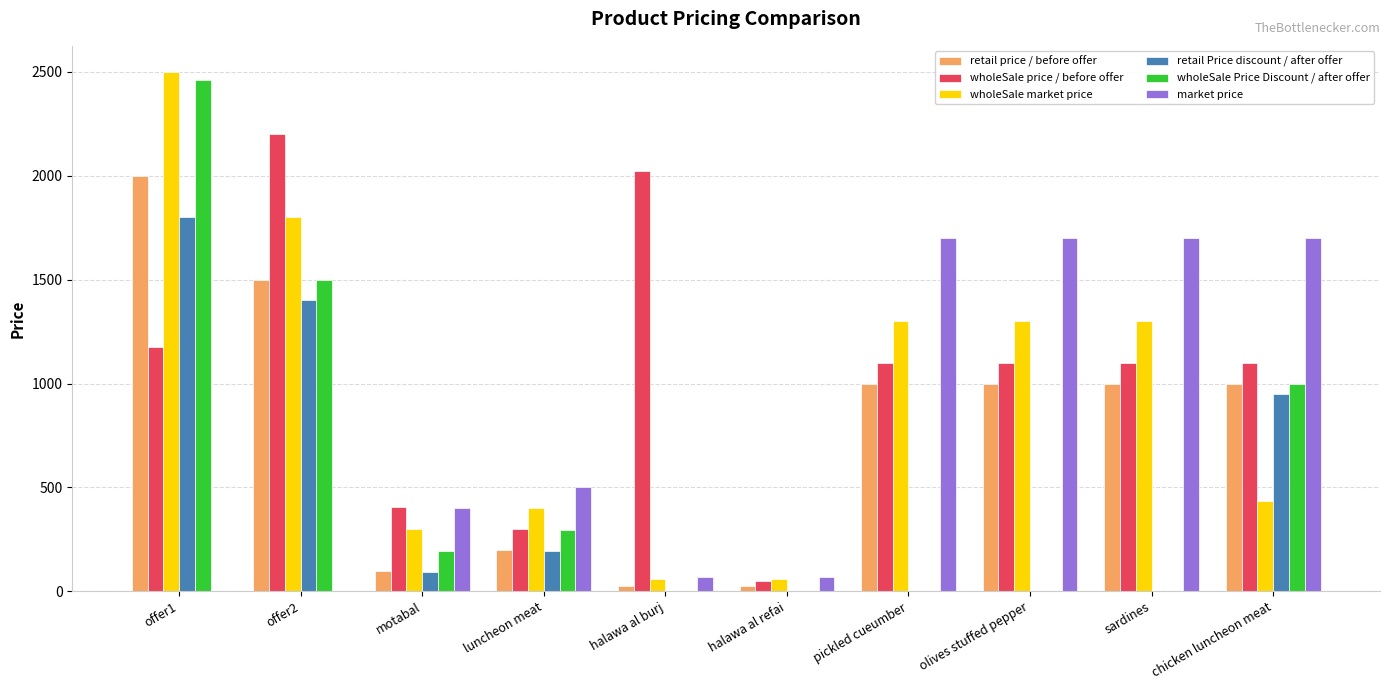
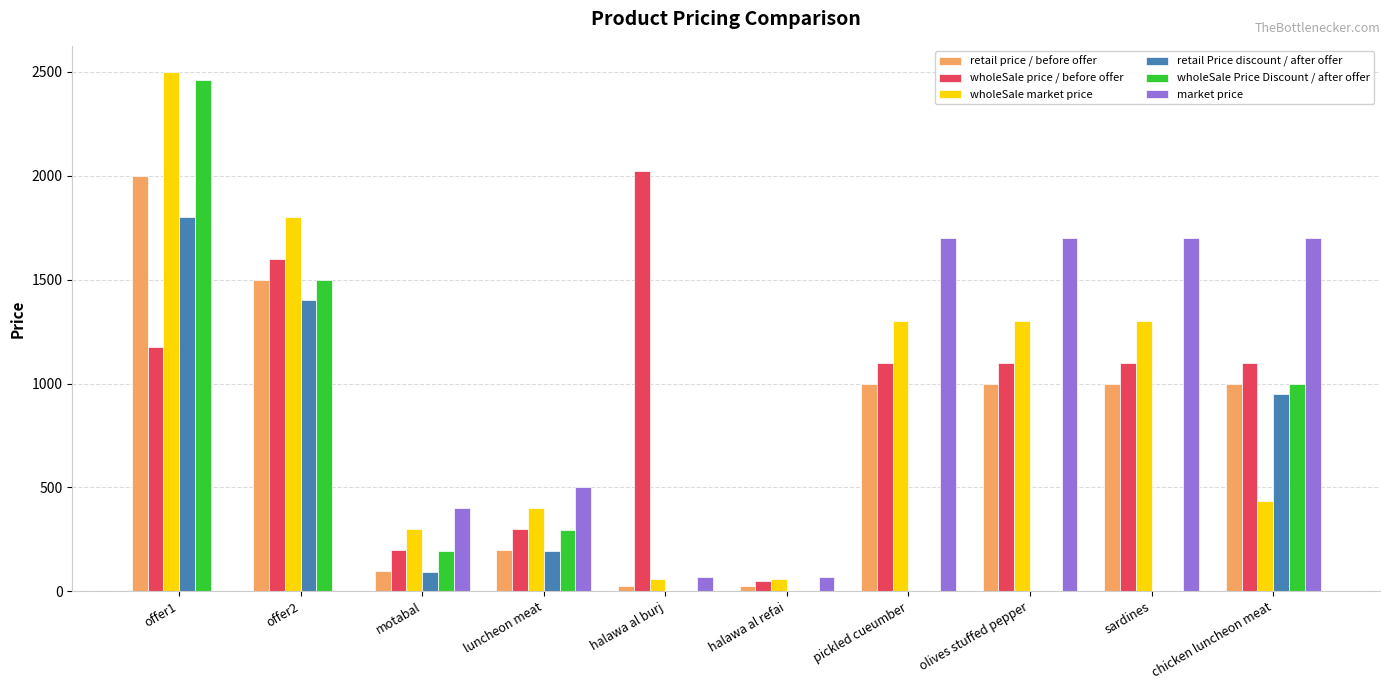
  {
    "retail price / before offer": {
      "offer1": 2000,
      "offer2": 1500,
      "motabal": 100,
      "luncheon meat": 200,
      "halawa al burj": 30,
      "halawa al refai": 30,
      "pickled cueumber": 1000,
      "olives stuffed pepper": 1000,
      "sardines": 1000,
      "chicken luncheon meat": 1000
    },
    "wholeSale price / before offer": {
      "offer1": 1180,
-     "offer2": 2200,
-     "motabal": 400,
+     "offer2": 1600,
+     "motabal": 200,
      "luncheon meat": 300,
      "halawa al burj": 2020,
      "halawa al refai": 50,
      "pickled cueumber": 1100,
      "olives stuffed pepper": 1100,
      "sardines": 1100,
      "chicken luncheon meat": 1100
    },
    "wholeSale market price": {
      "offer1": 2500,
      "offer2": 1800,
      "motabal": 300,
      "luncheon meat": 400,
      "halawa al burj": 60,
      "halawa al refai": 60,
      "pickled cueumber": 1300,
      "olives stuffed pepper": 1300,
      "sardines": 1300,
      "chicken luncheon meat": 440
    },
    "retail Price discount / after offer": {
      "offer1": 1800,
      "offer2": 1400,
      "motabal": 100,
      "luncheon meat": 200,
      "halawa al burj": 0,
      "halawa al refai": 0,
      "pickled cueumber": 0,
      "olives stuffed pepper": 0,
      "sardines": 0,
      "chicken luncheon meat": 950
    },
    "wholeSale Price Discount / after offer": {
      "offer1": 2460,
      "offer2": 1500,
      "motabal": 200,
      "luncheon meat": 300,
      "halawa al burj": 0,
      "halawa al refai": 0,
      "pickled cueumber": 0,
      "olives stuffed pepper": 0,
      "sardines": 0,
      "chicken luncheon meat": 1000
    },
    "market price": {
      "offer1": 0,
      "offer2": 0,
      "motabal": 400,
      "luncheon meat": 500,
      "halawa al burj": 70,
      "halawa al refai": 70,
      "pickled cueumber": 1700,
      "olives stuffed pepper": 1700,
      "sardines": 1700,
      "chicken luncheon meat": 1700
    }
  }
